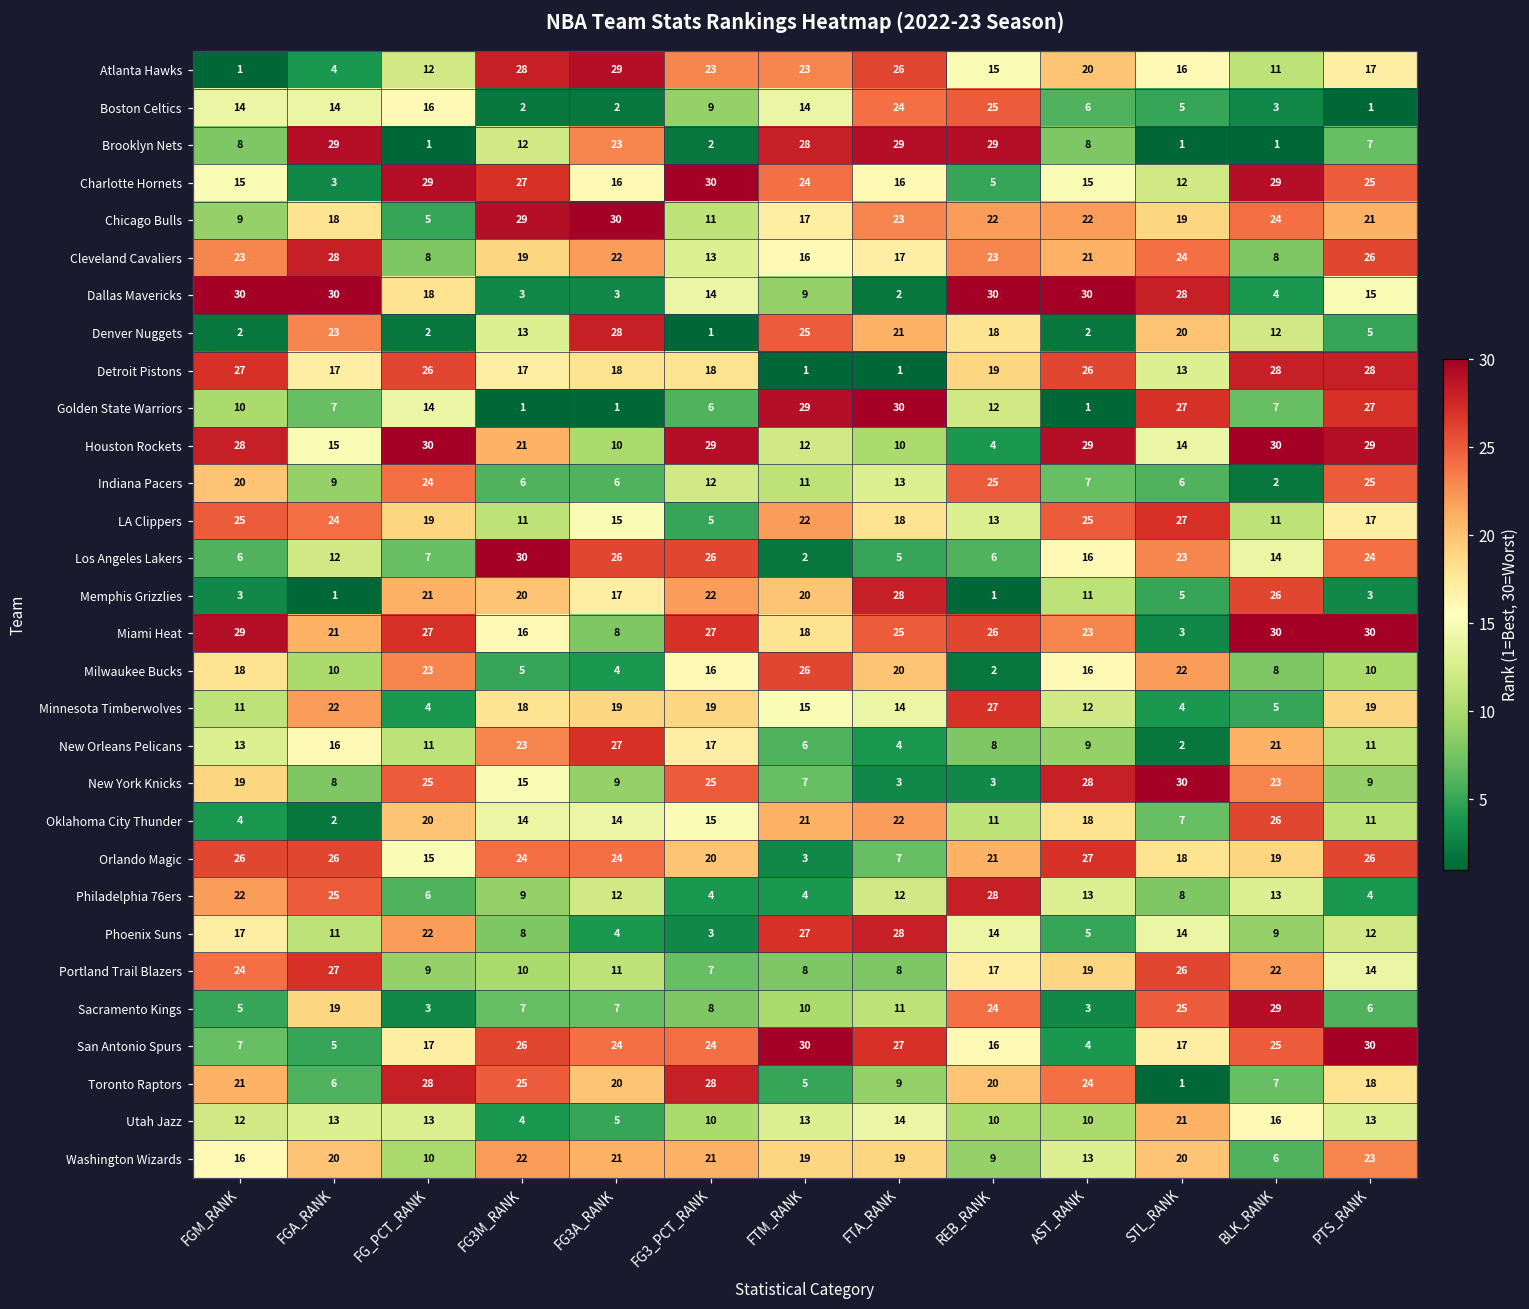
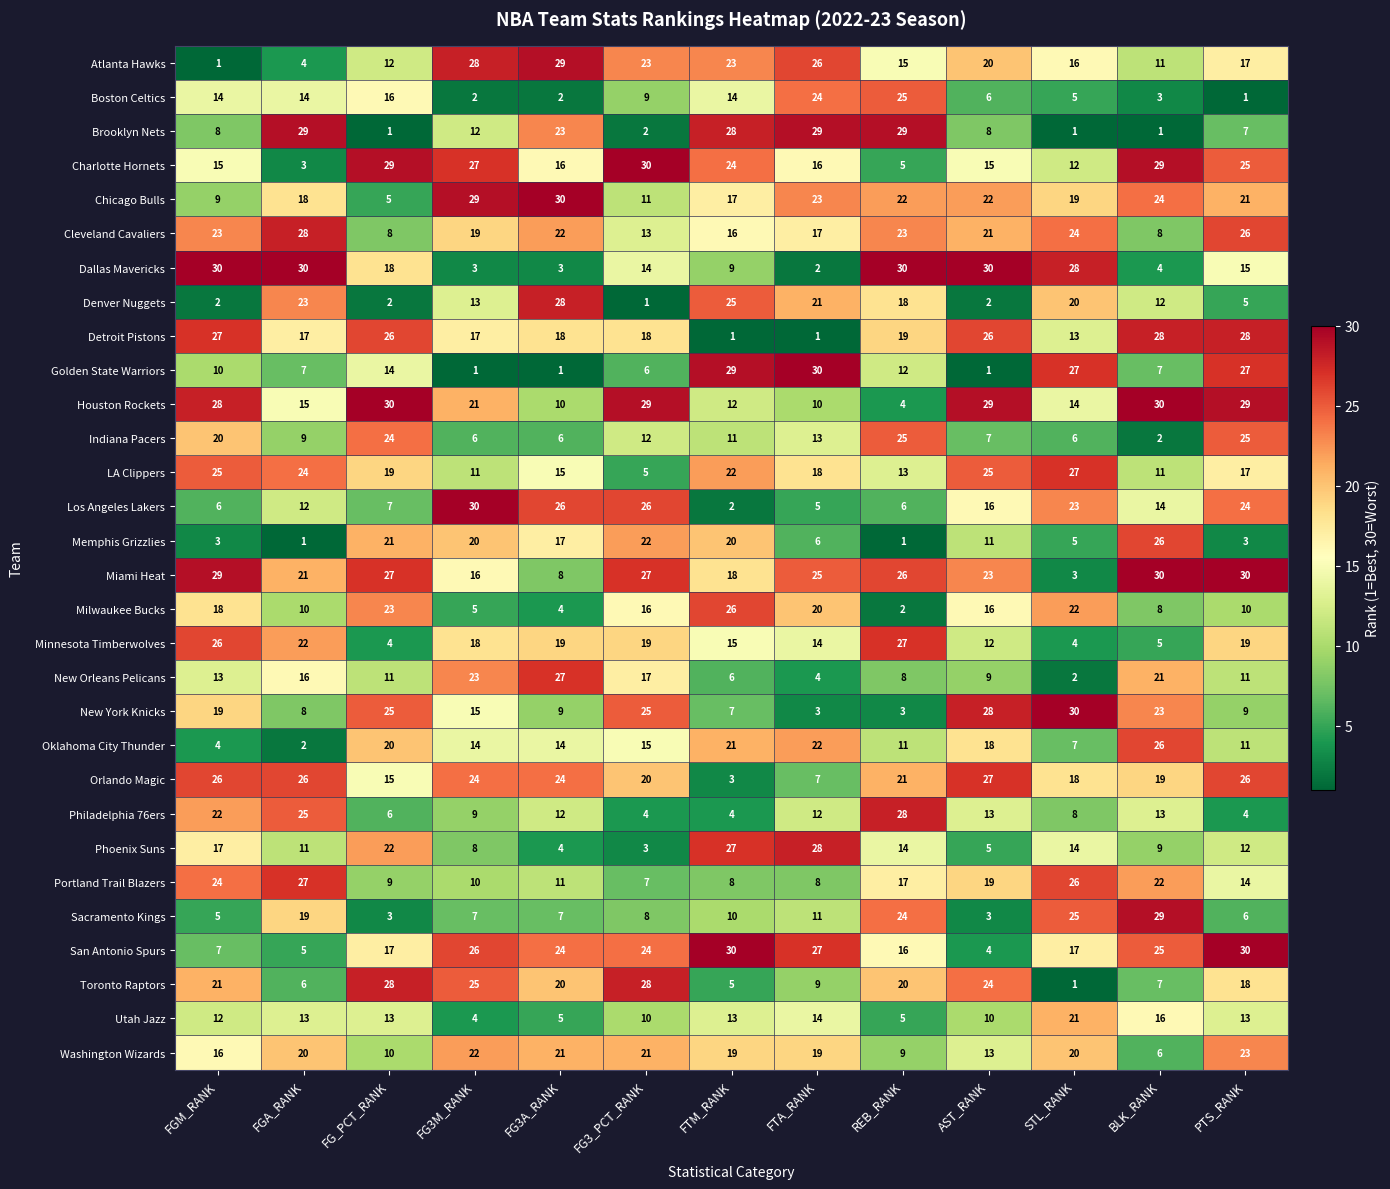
  {
    "Memphis Grizzlies": {
      "FGM_RANK": 3,
      "FGA_RANK": 1,
      "FG_PCT_RANK": 21,
      "FG3M_RANK": 20,
      "FG3A_RANK": 17,
      "FG3_PCT_RANK": 22,
      "FTM_RANK": 20,
-     "FTA_RANK": 28,
+     "FTA_RANK": 6,
      "REB_RANK": 1,
      "AST_RANK": 11,
      "STL_RANK": 5,
      "BLK_RANK": 26,
      "PTS_RANK": 3
    },
    "Minnesota Timberwolves": {
-     "FGM_RANK": 11,
+     "FGM_RANK": 26,
      "FGA_RANK": 22,
      "FG_PCT_RANK": 4,
      "FG3M_RANK": 18,
      "FG3A_RANK": 19,
      "FG3_PCT_RANK": 19,
      "FTM_RANK": 15,
      "FTA_RANK": 14,
      "REB_RANK": 27,
      "AST_RANK": 12,
      "STL_RANK": 4,
      "BLK_RANK": 5,
      "PTS_RANK": 19
    },
    "Utah Jazz": {
      "FGM_RANK": 12,
      "FGA_RANK": 13,
      "FG_PCT_RANK": 13,
      "FG3M_RANK": 4,
      "FG3A_RANK": 5,
      "FG3_PCT_RANK": 10,
      "FTM_RANK": 13,
      "FTA_RANK": 14,
-     "REB_RANK": 10,
+     "REB_RANK": 5,
      "AST_RANK": 10,
      "STL_RANK": 21,
      "BLK_RANK": 16,
      "PTS_RANK": 13
    }
  }
